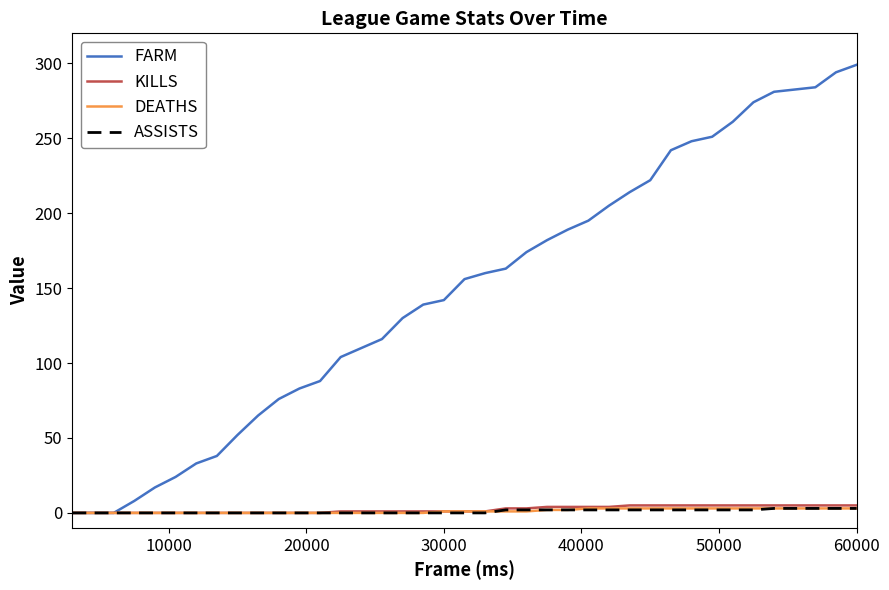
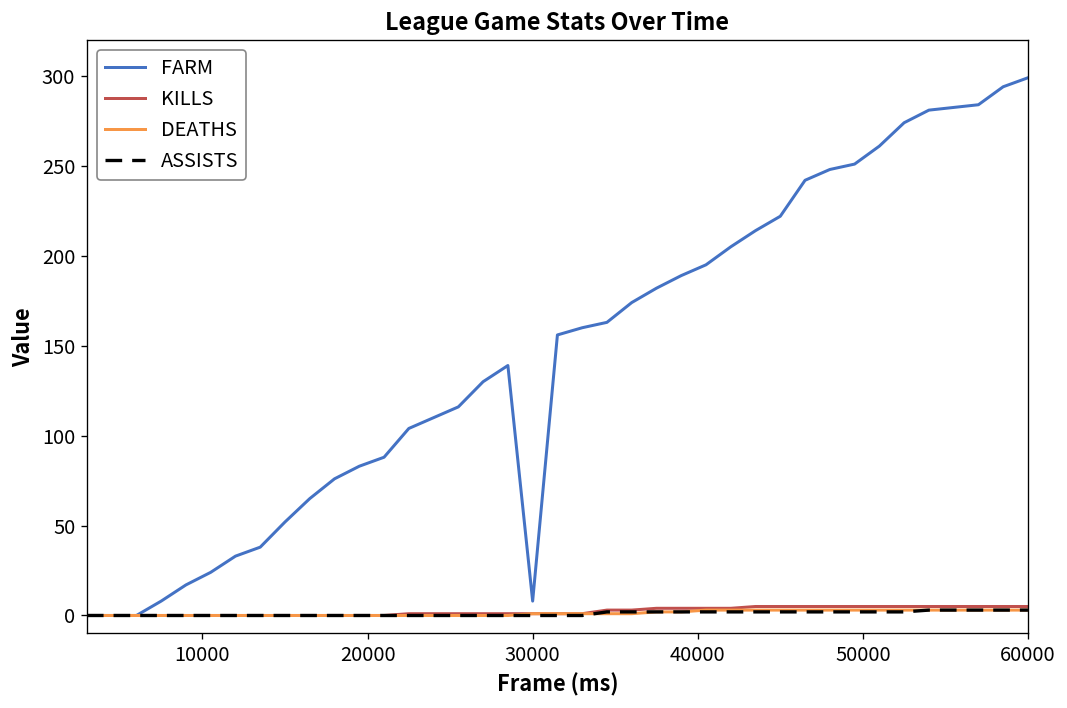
  {
    "FARM": {
-     "30000": 142,
+     "30000": 8,
      "60000": 299
    },
    "KILLS": {
      "60000": 5
    }
  }
